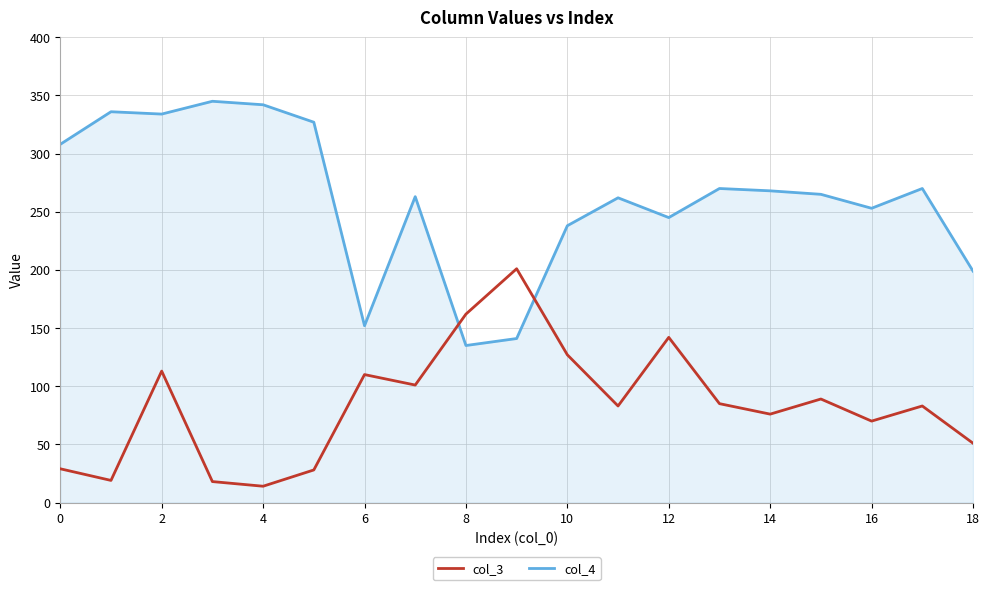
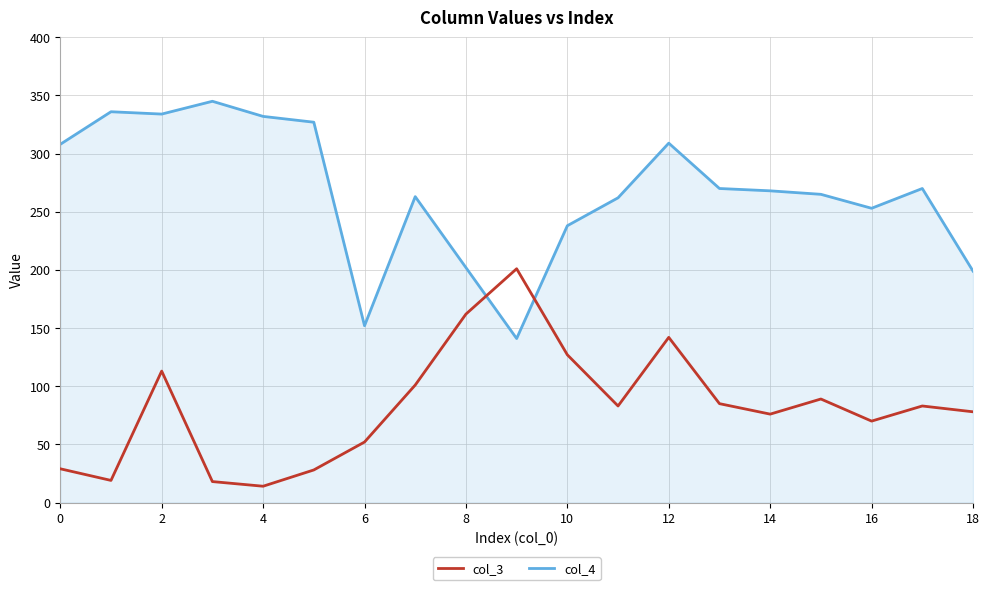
  {
    "col_3": {
      "0": 29,
      "2": 113,
      "4": 14,
-     "6": 110,
+     "6": 52,
      "8": 162,
      "10": 127,
      "12": 142,
      "14": 76,
      "16": 70,
-     "18": 51
+     "18": 78
    },
    "col_4": {
      "0": 308,
      "2": 334,
-     "4": 342,
+     "4": 332,
      "6": 152,
-     "8": 135,
+     "8": 202,
      "10": 238,
-     "12": 245,
+     "12": 309,
      "14": 268,
      "16": 253,
      "18": 199
    }
  }
